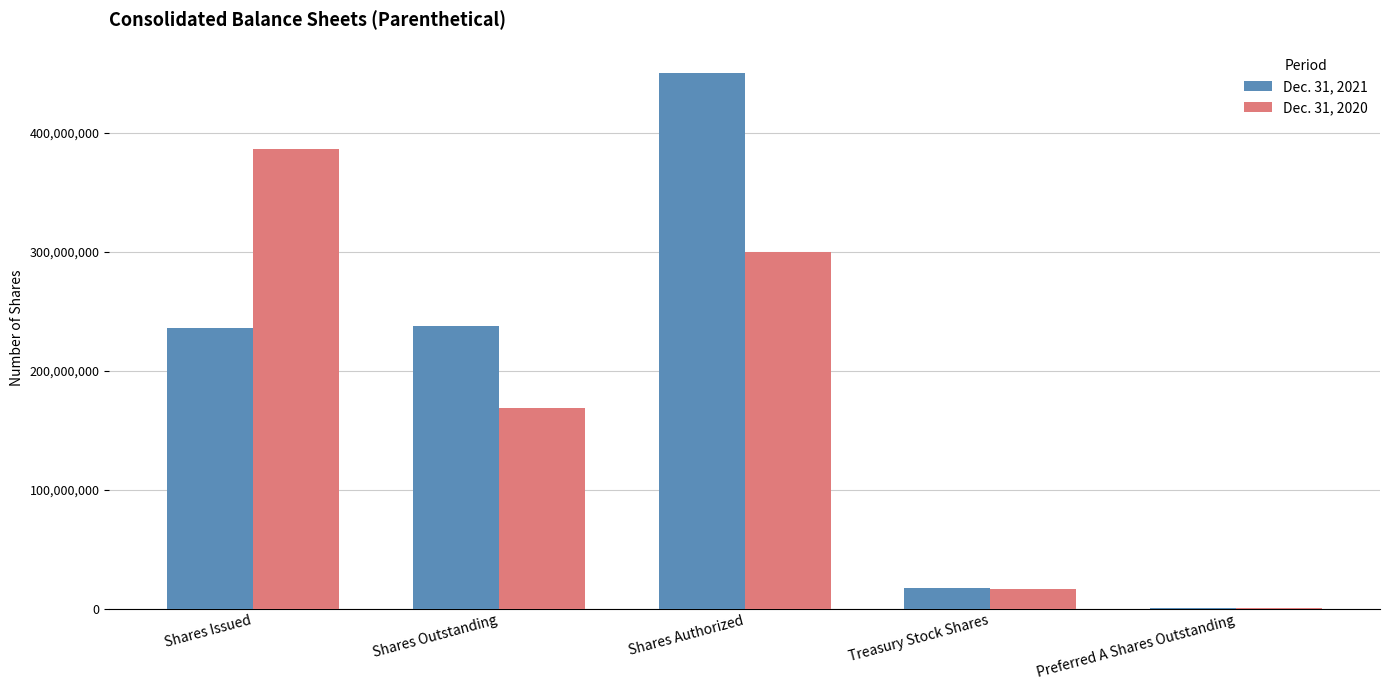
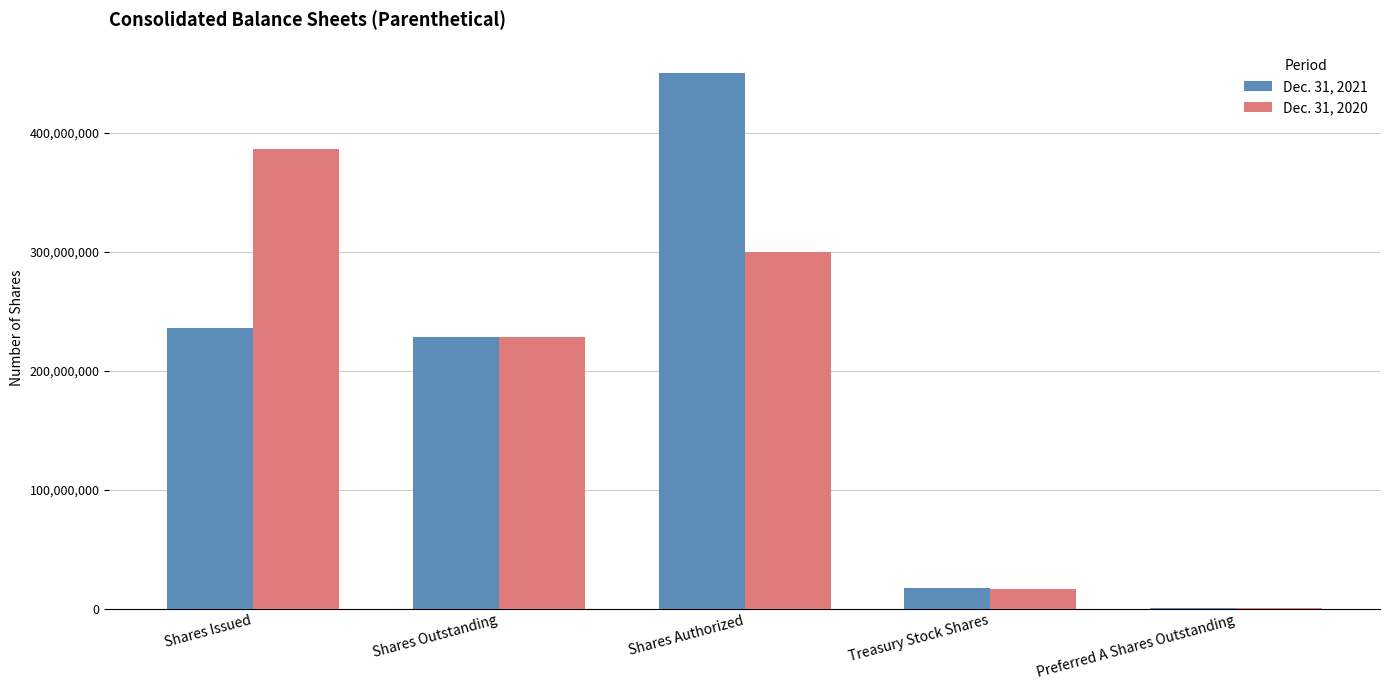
  {
    "Dec. 31, 2021": {
      "Shares Issued": "236,000,000",
-     "Shares Outstanding": "238,000,000",
+     "Shares Outstanding": "228,000,000",
      "Shares Authorized": "450,000,000",
      "Treasury Stock Shares": "18,000,000"
    },
    "Dec. 31, 2020": {
      "Shares Issued": "386,000,000",
-     "Shares Outstanding": "169,000,000",
+     "Shares Outstanding": "228,000,000",
      "Shares Authorized": "300,000,000",
      "Treasury Stock Shares": "17,000,000"
    }
  }
